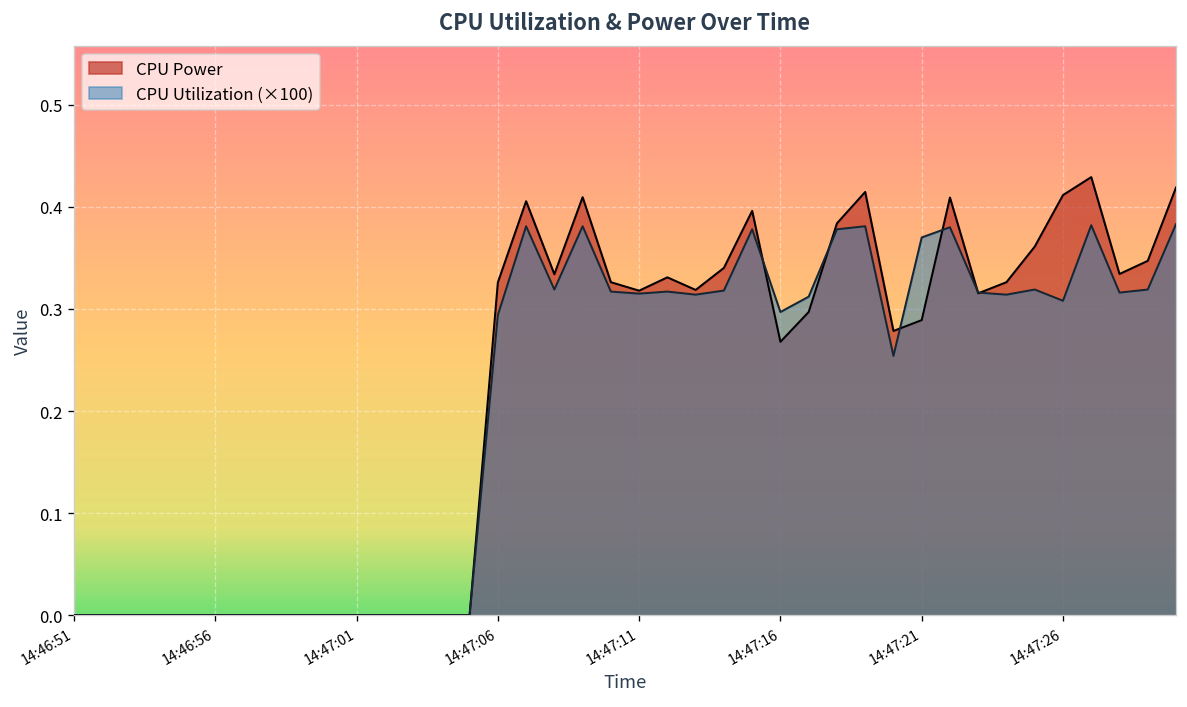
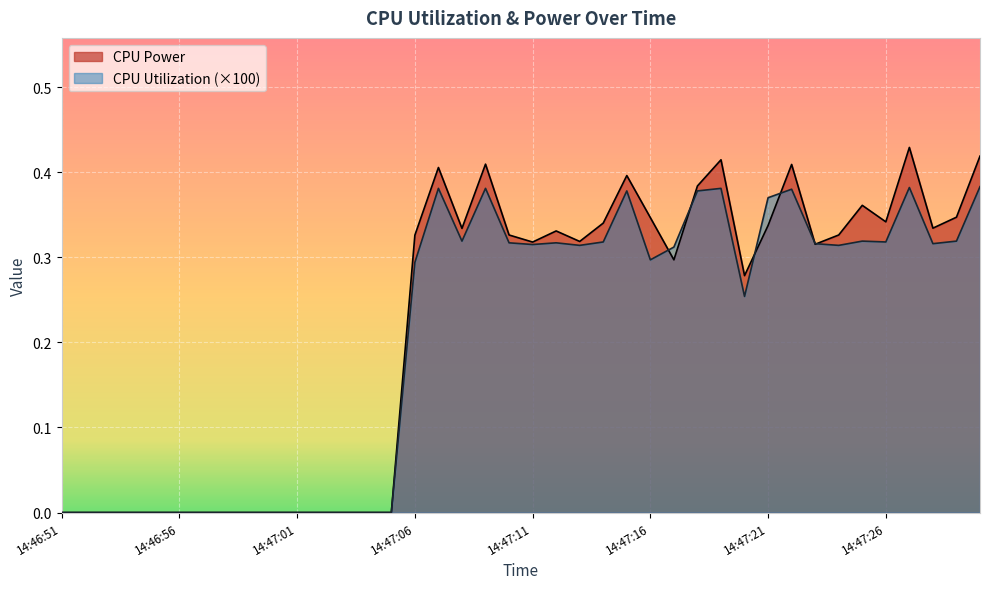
  {
    "CPU Power": {
      "14:47:06": 0.33,
-     "14:47:16": 0.27,
-     "14:47:21": 0.29,
-     "14:47:26": 0.41
+     "14:47:16": 0.35,
+     "14:47:21": 0.34,
+     "14:47:26": 0.34
    },
    "CPU Utilization (×100)": {
      "14:47:06": 0.29,
      "14:47:16": 0.30,
      "14:47:21": 0.37,
-     "14:47:26": 0.31
+     "14:47:26": 0.32
    }
  }
